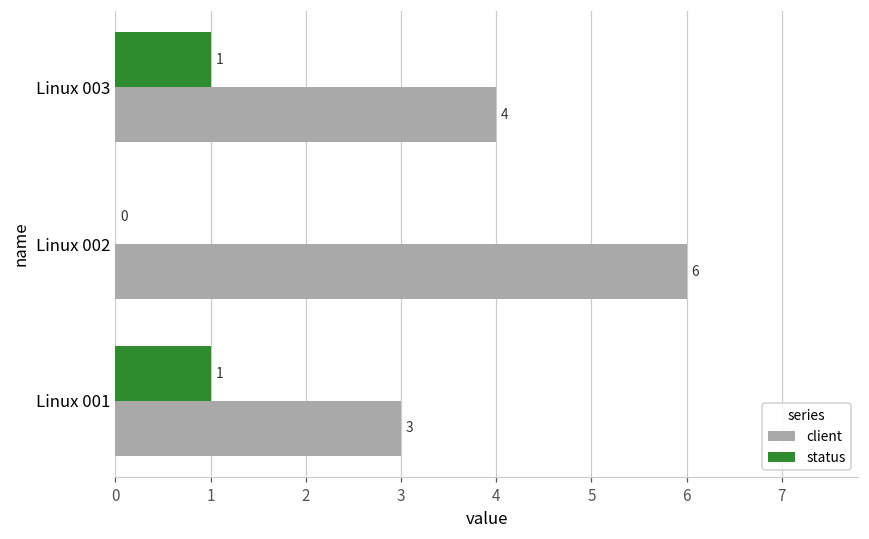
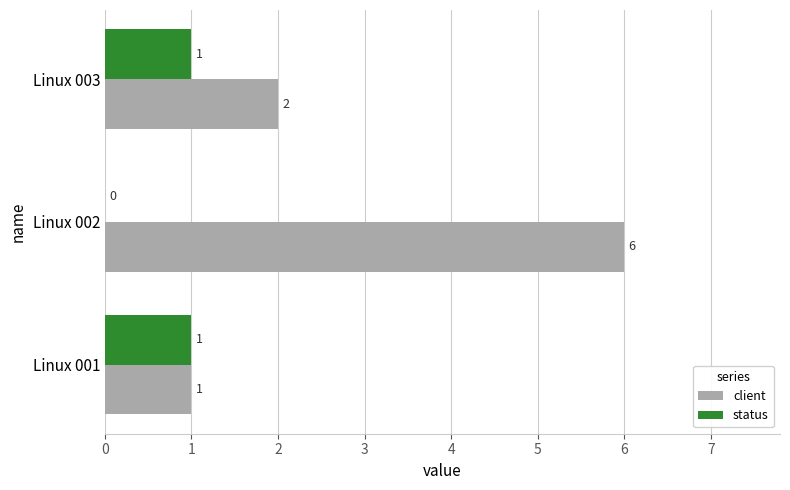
  {
    "client": {
-     "Linux 003": 4,
+     "Linux 003": 2,
      "Linux 002": 6,
-     "Linux 001": 3
+     "Linux 001": 1
    },
    "status": {
      "Linux 003": 1,
      "Linux 002": 0,
      "Linux 001": 1
    }
  }
